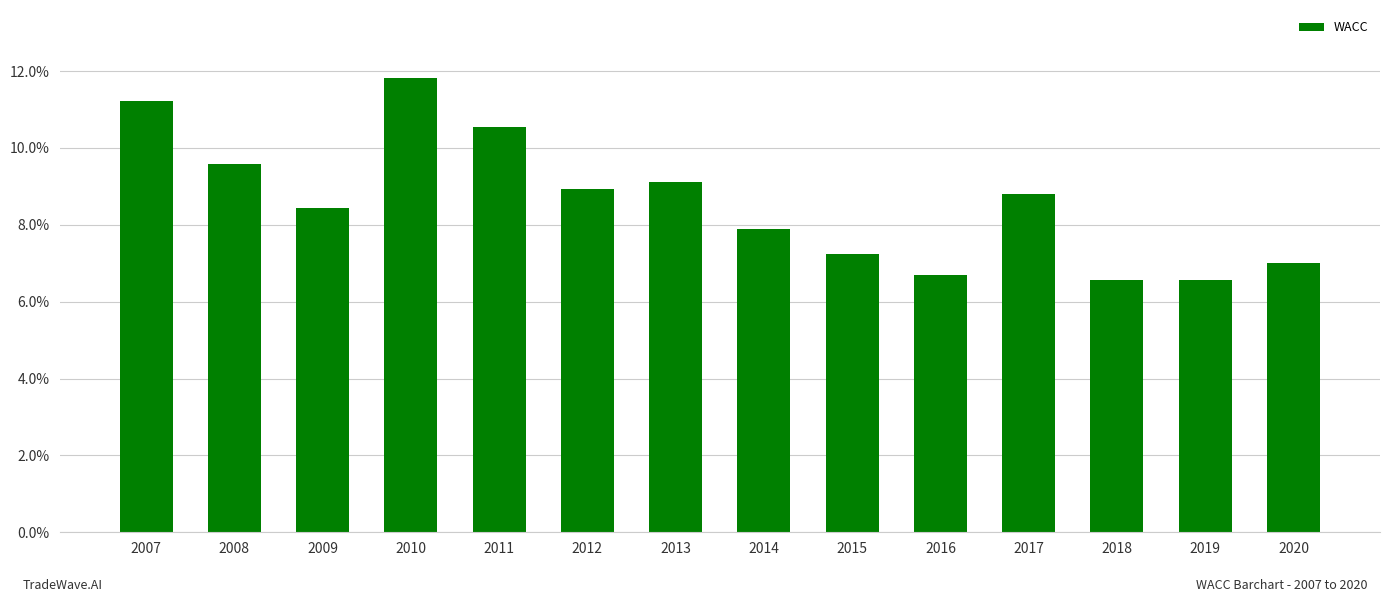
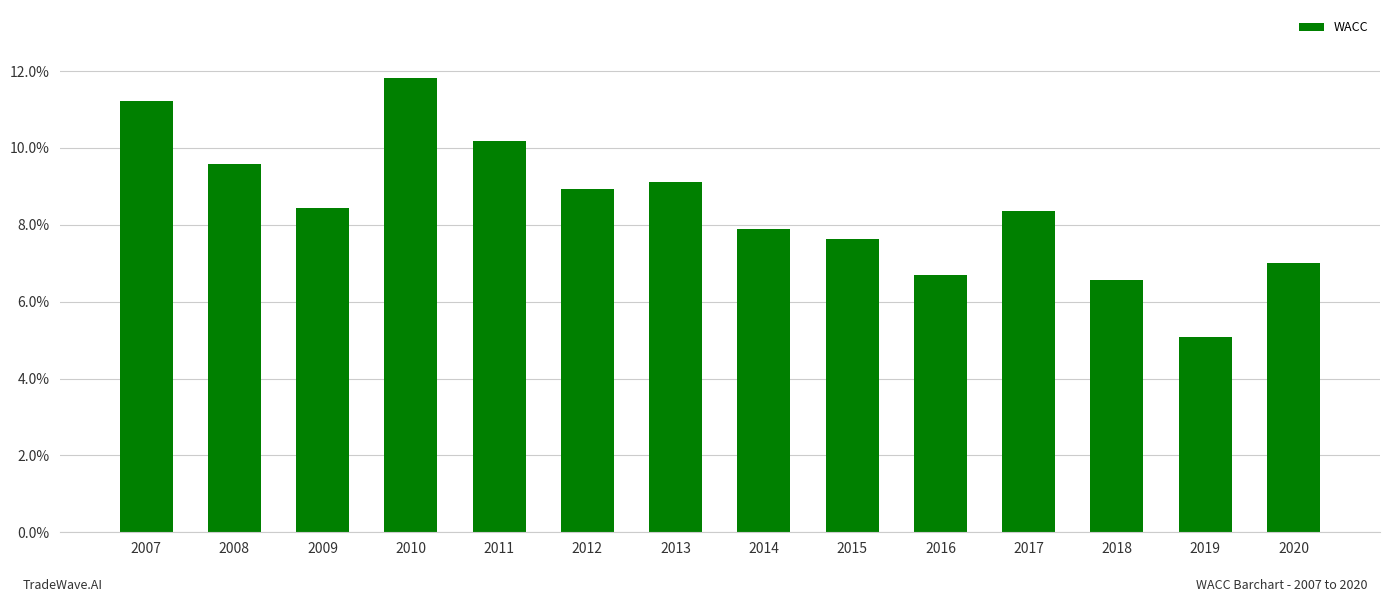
  {
    "2007": "11.2%",
    "2008": "9.6%",
    "2009": "8.4%",
    "2010": "11.8%",
-   "2011": "10.5%",
+   "2011": "10.2%",
    "2012": "8.9%",
    "2013": "9.1%",
    "2014": "7.9%",
-   "2015": "7.2%",
+   "2015": "7.6%",
    "2016": "6.7%",
-   "2017": "8.8%",
+   "2017": "8.4%",
    "2018": "6.6%",
-   "2019": "6.6%",
+   "2019": "5.1%",
    "2020": "7.0%"
  }
